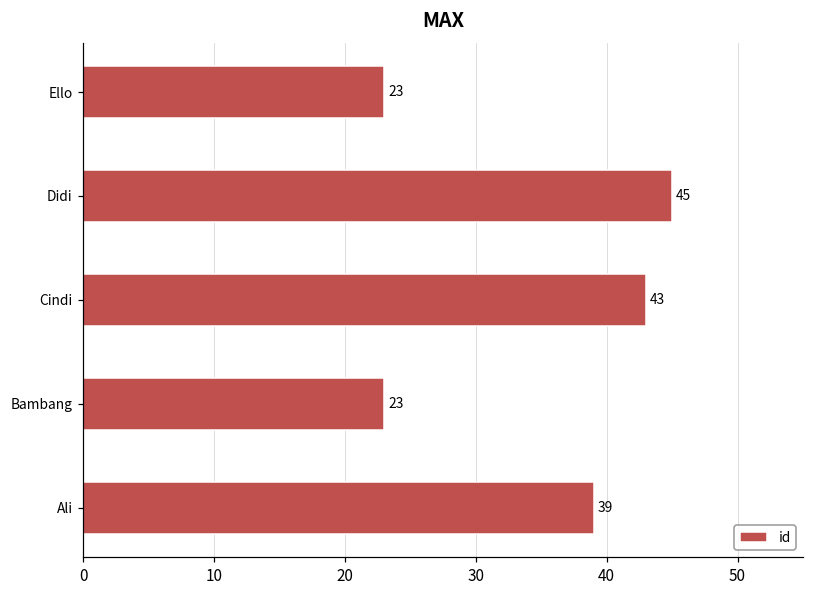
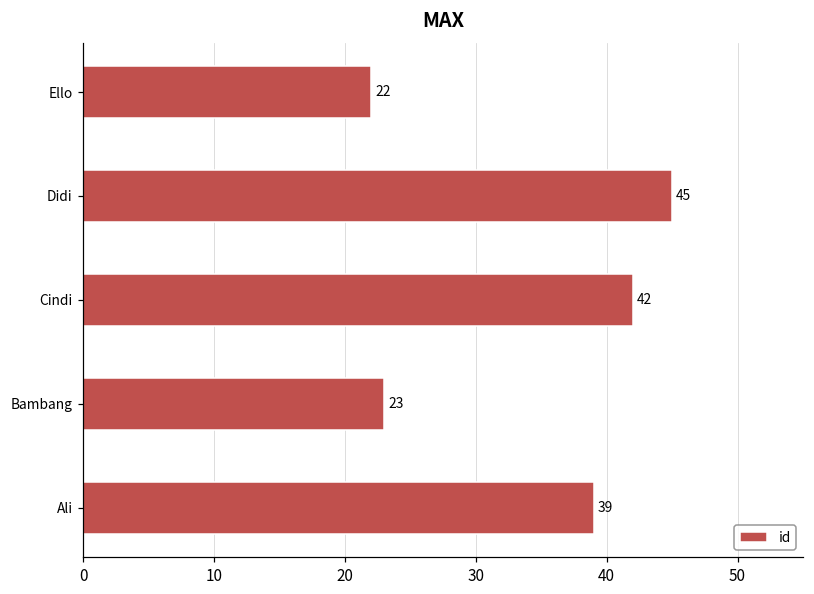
  {
-   "Ello": 23,
+   "Ello": 22,
    "Didi": 45,
-   "Cindi": 43,
+   "Cindi": 42,
    "Bambang": 23,
    "Ali": 39
  }
